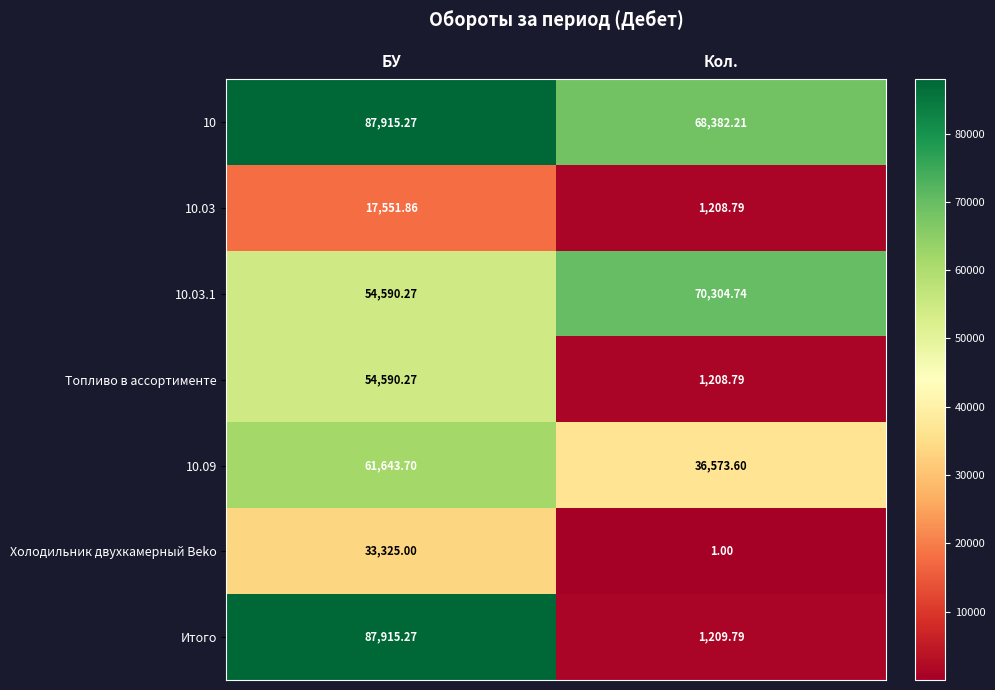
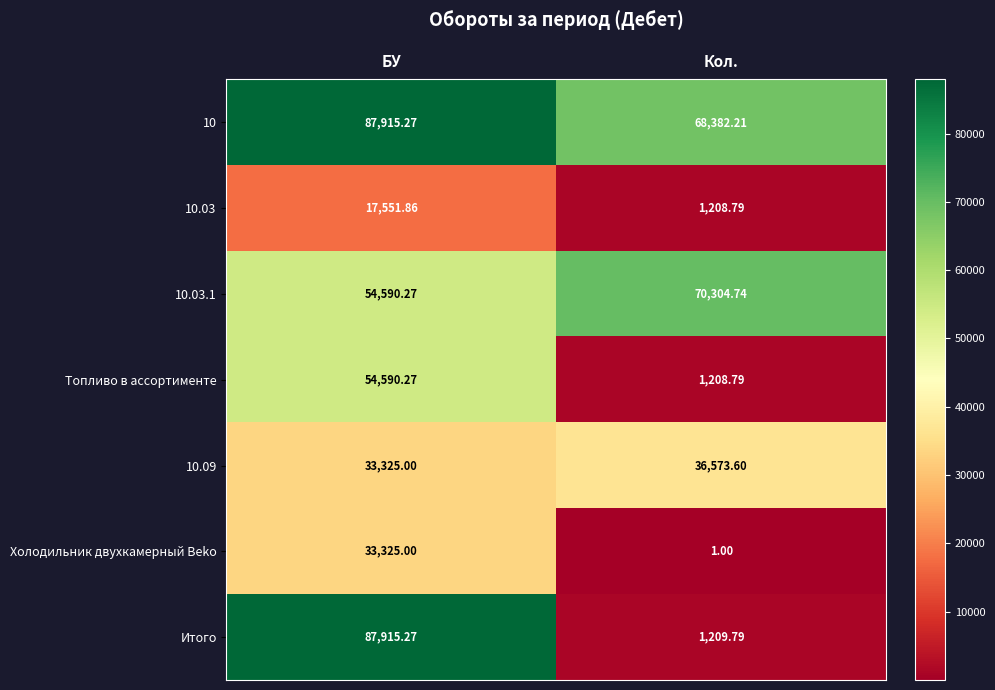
  {
    "10": {
      "БУ": "87,915.27",
      "Кол.": "68,382.21"
    },
    "10.03": {
      "БУ": "17,551.86",
      "Кол.": "1,208.79"
    },
    "10.03.1": {
      "БУ": "54,590.27",
      "Кол.": "70,304.74"
    },
    "Топливо в ассортименте": {
      "БУ": "54,590.27",
      "Кол.": "1,208.79"
    },
    "10.09": {
-     "БУ": "61,643.70",
+     "БУ": "33,325.00",
      "Кол.": "36,573.60"
    },
    "Холодильник двухкамерный Beko": {
      "БУ": "33,325.00",
      "Кол.": "1.00"
    },
    "Итого": {
      "БУ": "87,915.27",
      "Кол.": "1,209.79"
    }
  }
